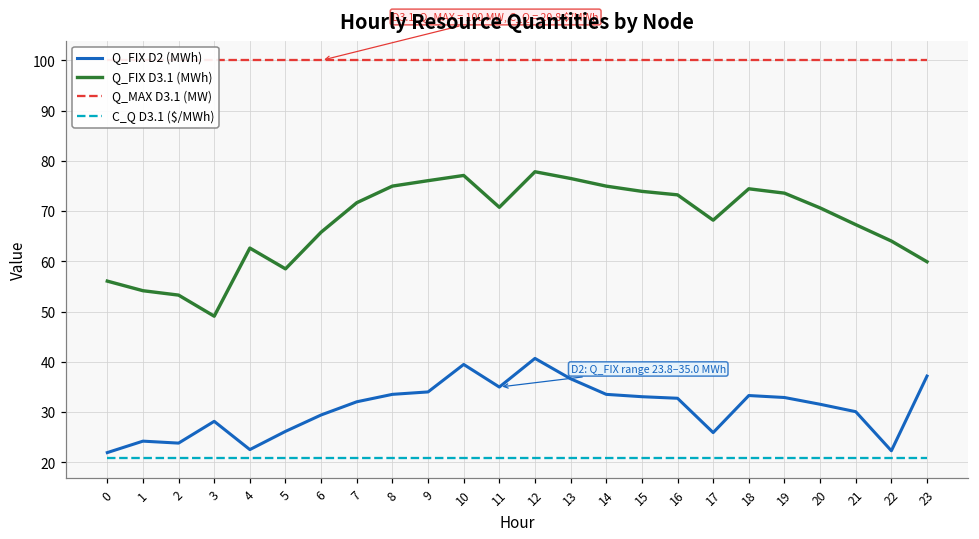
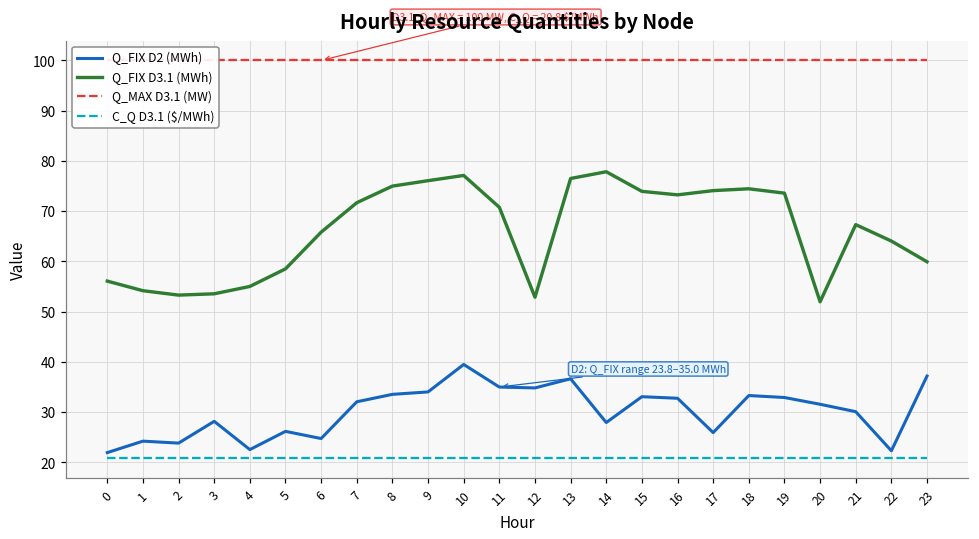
  {
    "Q_FIX D2 (MWh)": {
      "0": 22,
      "1": 24,
      "2": 24,
      "3": 28,
      "4": 23,
      "5": 26,
-     "6": 29,
+     "6": 25,
      "7": 32,
      "8": 34,
      "9": 34,
      "10": 39,
      "11": 35,
-     "12": 41,
-     "14": 34,
+     "12": 35,
+     "14": 28,
      "15": 33,
      "16": 33,
      "17": 26,
      "18": 33,
      "19": 33,
      "20": 32,
      "21": 30,
      "22": 22,
      "23": 37
    },
    "Q_FIX D3.1 (MWh)": {
      "0": 56,
      "1": 54,
      "2": 53,
-     "3": 49,
-     "4": 63,
+     "3": 54,
+     "4": 55,
      "5": 59,
      "6": 66,
      "7": 72,
      "8": 75,
      "9": 76,
      "10": 77,
      "11": 71,
-     "12": 78,
+     "12": 53,
      "13": 77,
-     "14": 75,
+     "14": 78,
      "15": 74,
      "16": 73,
-     "17": 68,
+     "17": 74,
      "18": 74,
      "19": 74,
-     "20": 71,
+     "20": 52,
      "21": 67,
      "22": 64,
      "23": 60
    },
    "Q_MAX D3.1 (MW)": {
      "4": 100,
      "5": 100,
      "6": 100,
      "14": 100,
      "15": 100,
      "16": 100,
      "17": 100,
      "18": 100,
      "19": 100,
      "20": 100,
      "21": 100,
      "22": 100,
      "23": 100
    },
    "C_Q D3.1 ($/MWh)": {
      "0": 21,
      "1": 21,
      "2": 21,
      "3": 21,
      "4": 21,
      "5": 21,
      "6": 21,
      "7": 21,
      "8": 21,
      "9": 21,
      "10": 21,
      "11": 21,
      "12": 21,
      "13": 21,
      "14": 21,
      "15": 21,
      "16": 21,
      "17": 21,
      "18": 21,
      "19": 21,
      "20": 21,
      "21": 21,
      "22": 21,
      "23": 21
    }
  }
